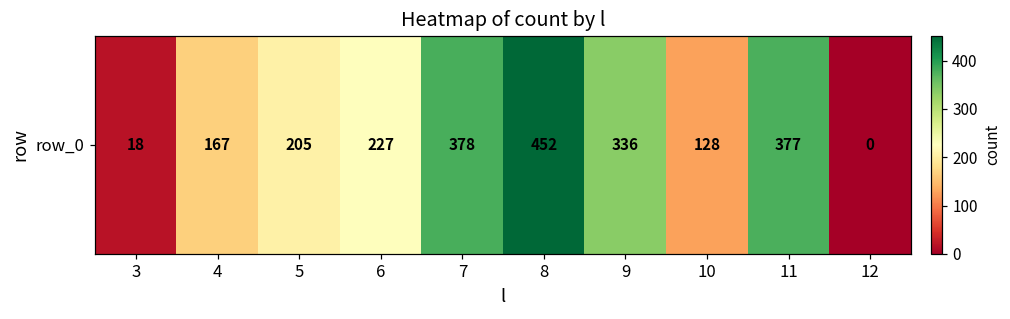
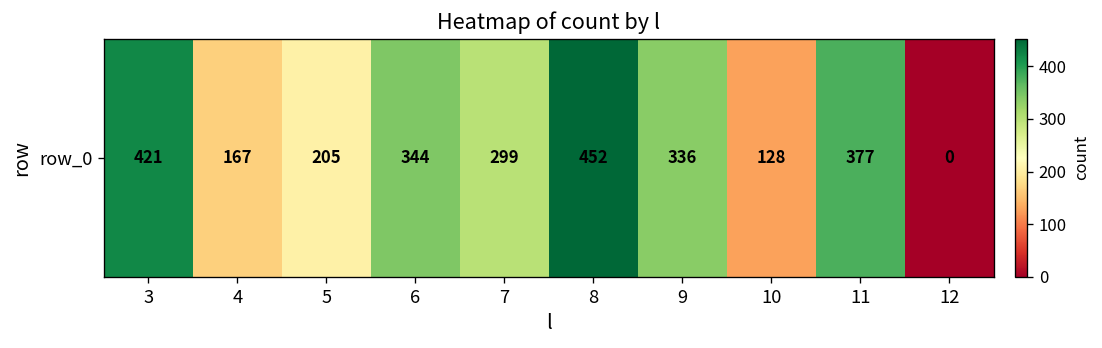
  {
    "row_0": {
-     "3": 18,
+     "3": 421,
      "4": 167,
      "5": 205,
-     "6": 227,
-     "7": 378,
+     "6": 344,
+     "7": 299,
      "8": 452,
      "9": 336,
      "10": 128,
      "11": 377,
      "12": 0
    }
  }
